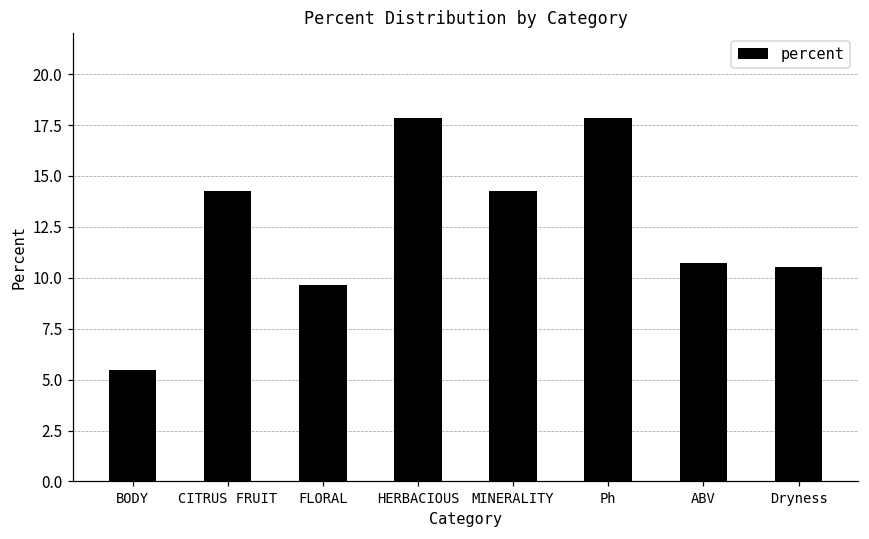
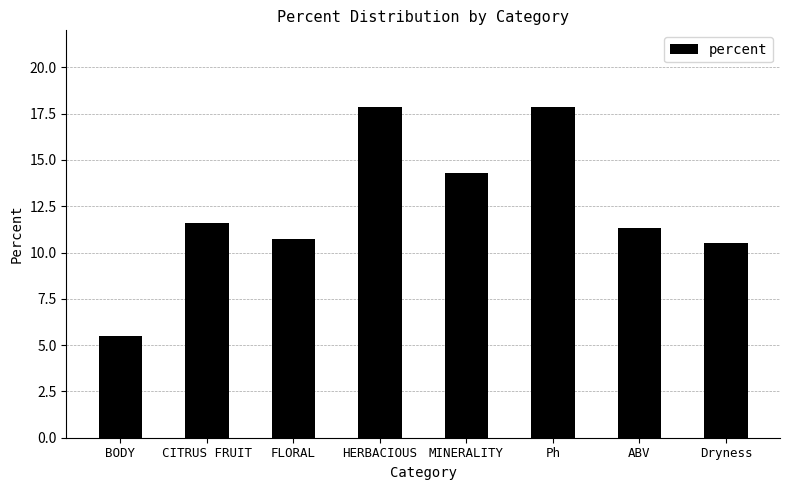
  {
    "BODY": 5.5,
-   "CITRUS FRUIT": 14.3,
-   "FLORAL": 9.7,
+   "CITRUS FRUIT": 11.6,
+   "FLORAL": 10.7,
    "HERBACIOUS": 17.9,
    "MINERALITY": 14.3,
    "Ph": 17.9,
-   "ABV": 10.7,
+   "ABV": 11.3,
    "Dryness": 10.5
  }
